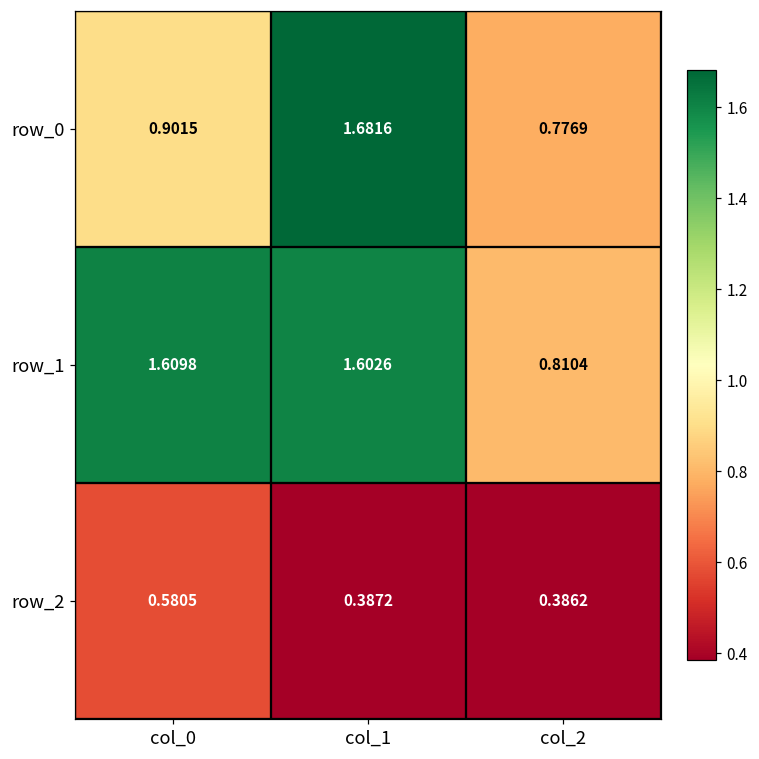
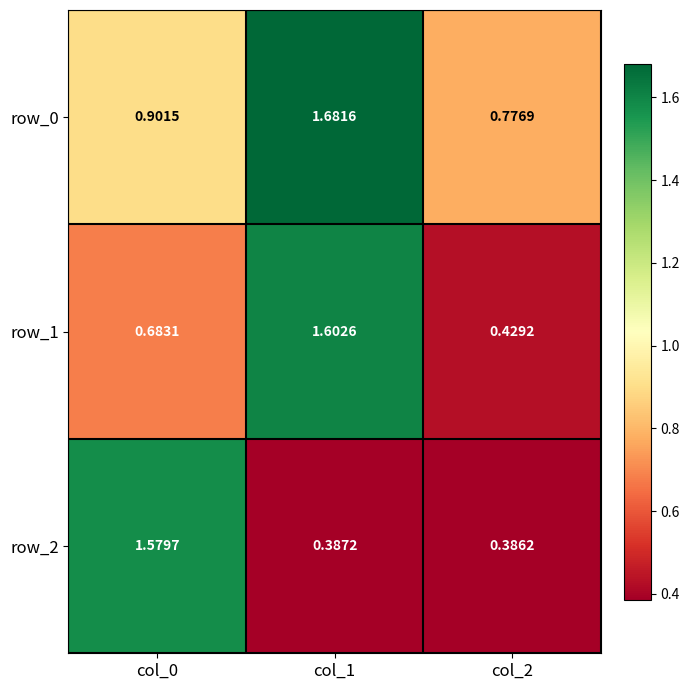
  {
    "row_0": {
      "col_0": 0.9015,
      "col_1": 1.6816,
      "col_2": 0.7769
    },
    "row_1": {
-     "col_0": 1.6098,
+     "col_0": 0.6831,
      "col_1": 1.6026,
-     "col_2": 0.8104
+     "col_2": 0.4292
    },
    "row_2": {
-     "col_0": 0.5805,
+     "col_0": 1.5797,
      "col_1": 0.3872,
      "col_2": 0.3862
    }
  }
